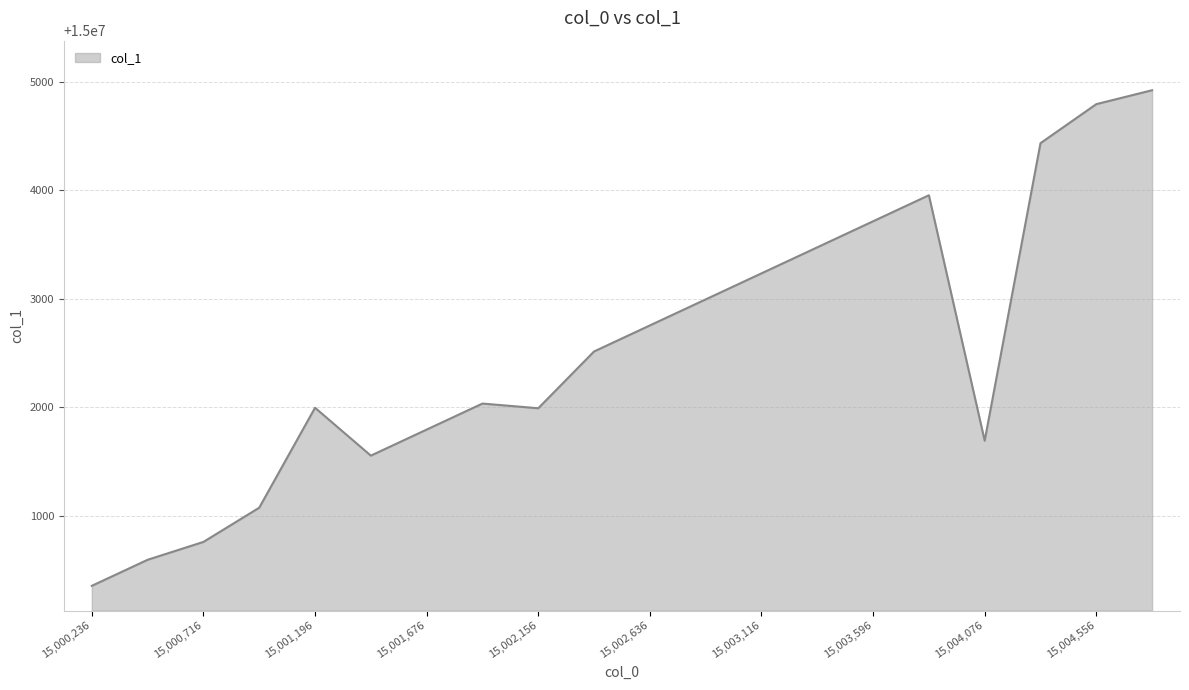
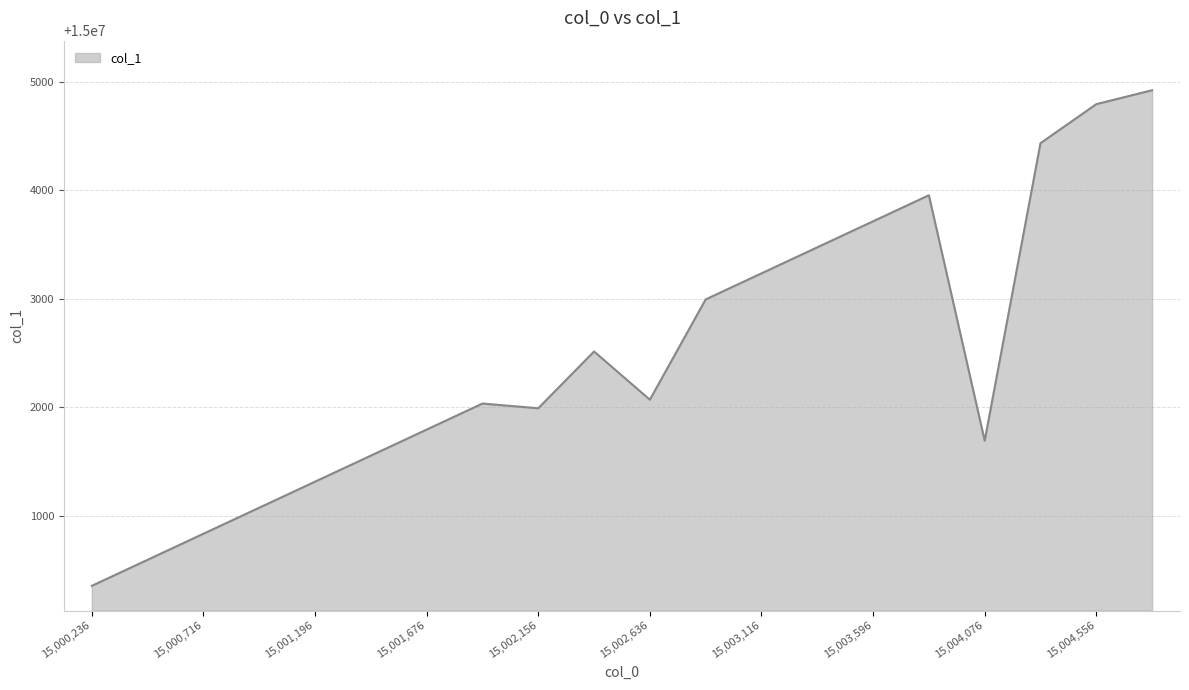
  {
    "15,000,236": 15000360,
-   "15,000,716": 15000760,
-   "15,001,196": 15002000,
+   "15,000,716": 15000840,
+   "15,001,196": 15001320,
    "15,001,676": 15001800,
    "15,002,156": 15001990,
-   "15,002,636": 15002760,
+   "15,002,636": 15002070,
    "15,003,116": 15003240,
    "15,003,596": 15003720,
    "15,004,076": 15001690,
    "15,004,556": 15004800
  }
